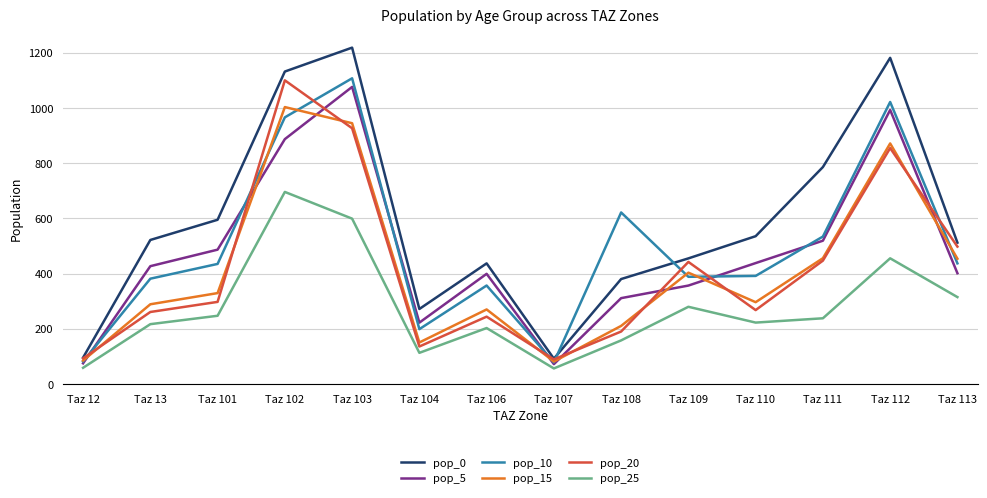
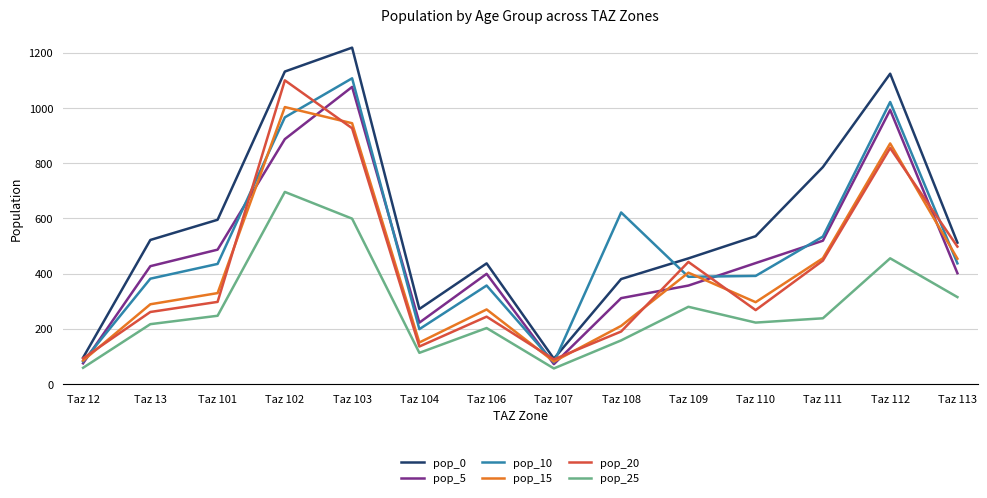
  {
    "pop_0": {
      "Taz 13": 520,
      "Taz 101": 600,
      "Taz 102": 1130,
      "Taz 103": 1220,
      "Taz 104": 270,
      "Taz 106": 440,
      "Taz 108": 380,
      "Taz 109": 460,
      "Taz 110": 540,
      "Taz 111": 790,
-     "Taz 112": 1180,
+     "Taz 112": 1120,
      "Taz 113": 510
    },
    "pop_5": {
      "Taz 13": 430,
      "Taz 101": 490,
      "Taz 102": 890,
      "Taz 103": 1080,
      "Taz 104": 220,
      "Taz 106": 400,
      "Taz 108": 310,
      "Taz 109": 360,
      "Taz 110": 440,
      "Taz 111": 520,
      "Taz 112": 990,
      "Taz 113": 400
    },
    "pop_10": {
      "Taz 13": 380,
      "Taz 101": 440,
      "Taz 102": 970,
      "Taz 103": 1110,
      "Taz 104": 200,
      "Taz 106": 360,
      "Taz 108": 620,
      "Taz 109": 390,
      "Taz 110": 390,
      "Taz 111": 530,
      "Taz 112": 1020,
      "Taz 113": 440
    },
    "pop_25": {
      "Taz 12": 60,
      "Taz 13": 220,
      "Taz 101": 250,
      "Taz 102": 700,
      "Taz 103": 600,
      "Taz 104": 110,
      "Taz 106": 200,
      "Taz 107": 60,
      "Taz 108": 160,
      "Taz 109": 280,
      "Taz 110": 220,
      "Taz 111": 240,
      "Taz 112": 460,
      "Taz 113": 320
    }
  }
